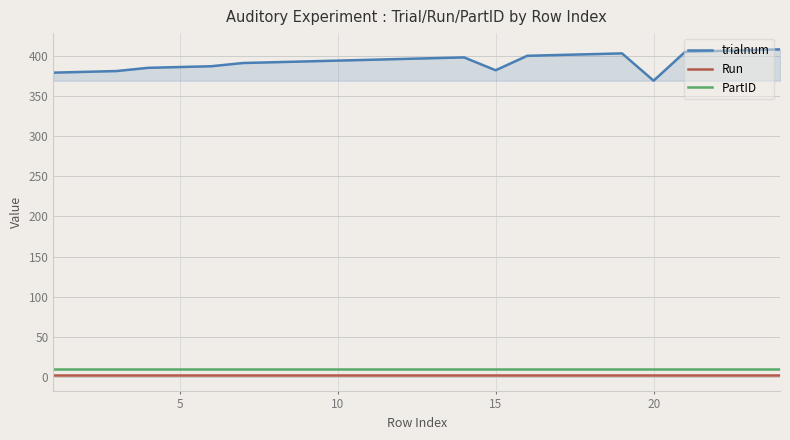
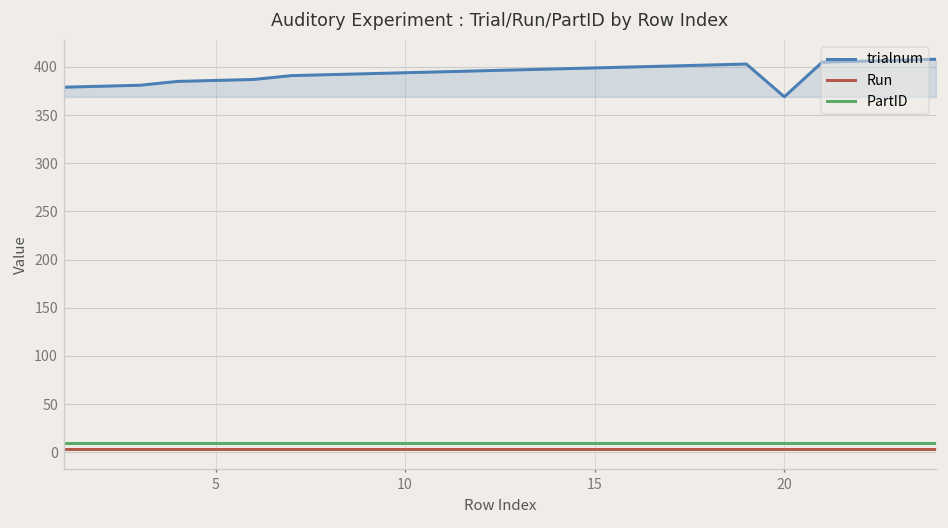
  {
    "trialnum": {
      "5": 390,
      "10": 390,
-     "15": 380,
+     "15": 400,
      "20": 370
    },
    "Run": {
      "5": 0,
      "10": 0,
      "15": 0,
      "20": 0
    },
    "PartID": {
      "5": 10,
      "10": 10,
      "15": 10,
      "20": 10
    }
  }
